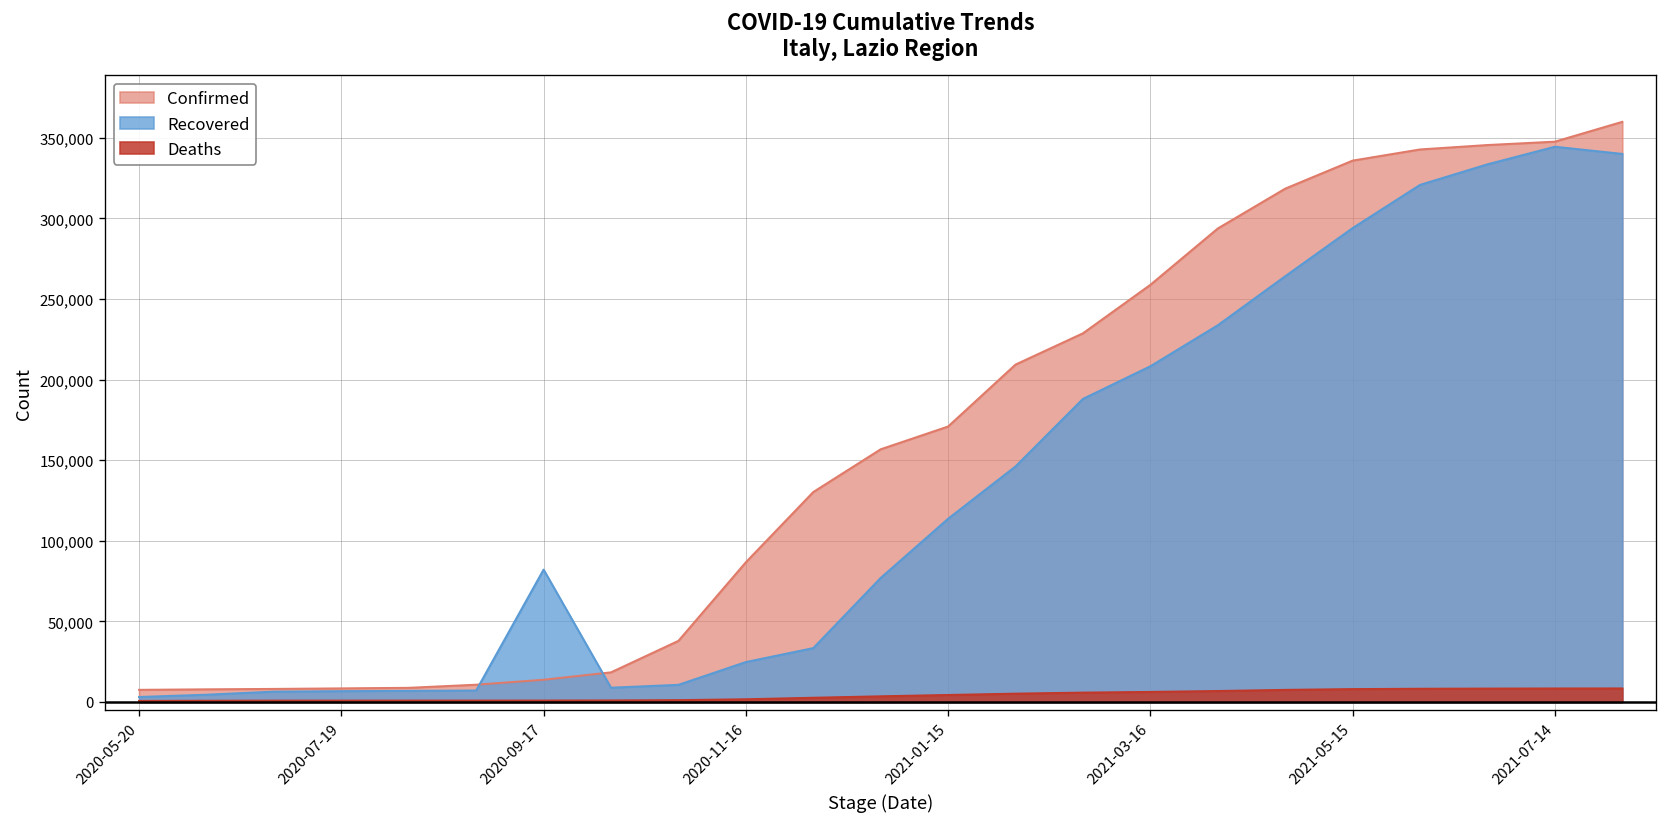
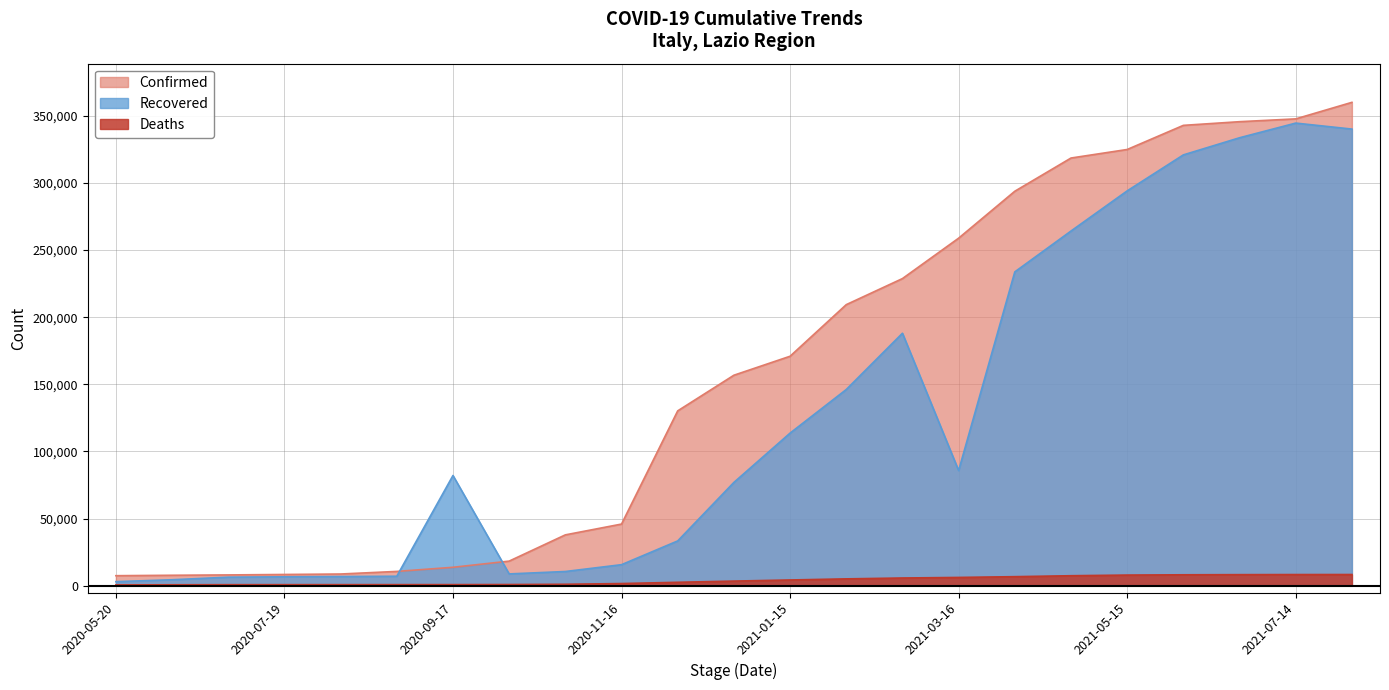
  {
    "Confirmed": {
      "2020-05-20": "8,000",
      "2020-09-17": "14,000",
-     "2020-11-16": "87,000",
+     "2020-11-16": "46,000",
      "2021-01-15": "171,000",
      "2021-03-16": "259,000",
-     "2021-05-15": "336,000",
+     "2021-05-15": "325,000",
      "2021-07-14": "348,000"
    },
    "Recovered": {
      "2020-05-20": "3,000",
      "2020-09-17": "82,000",
-     "2020-11-16": "25,000",
+     "2020-11-16": "16,000",
      "2021-01-15": "114,000",
-     "2021-03-16": "208,000",
+     "2021-03-16": "86,000",
      "2021-05-15": "294,000",
      "2021-07-14": "345,000"
    },
    "Deaths": {
      "2020-05-20": "1,000",
      "2020-07-19": "1,000",
      "2020-09-17": "1,000",
      "2020-11-16": "2,000",
      "2021-01-15": "4,000",
      "2021-03-16": "6,000",
      "2021-05-15": "8,000",
      "2021-07-14": "8,000"
    }
  }
